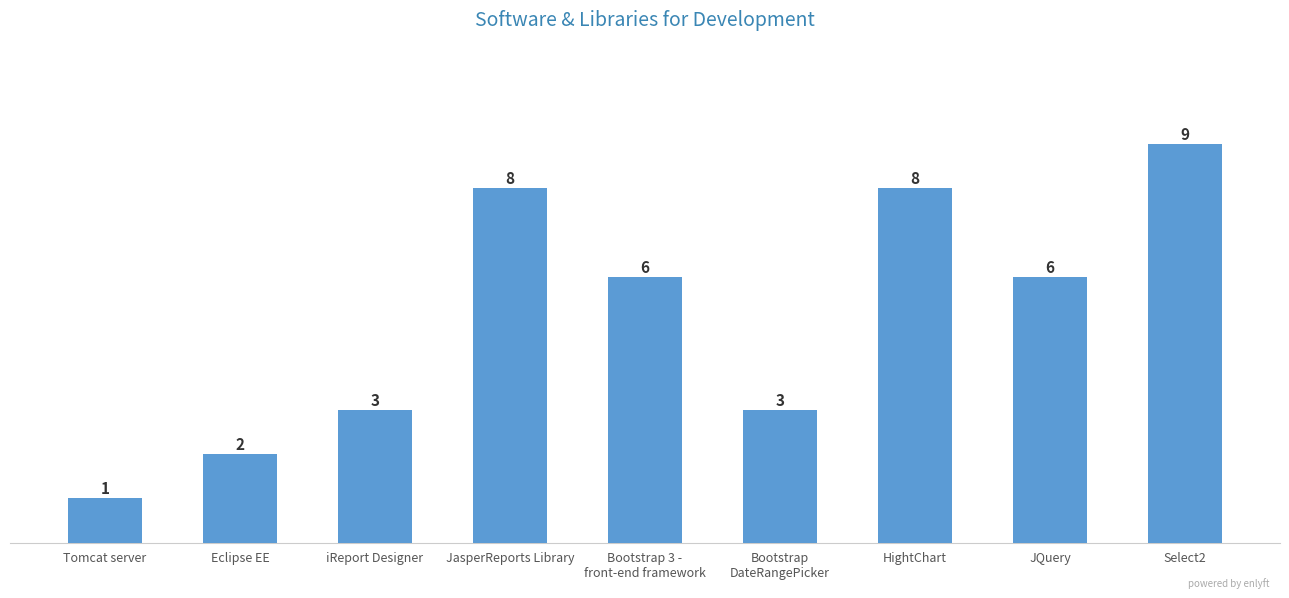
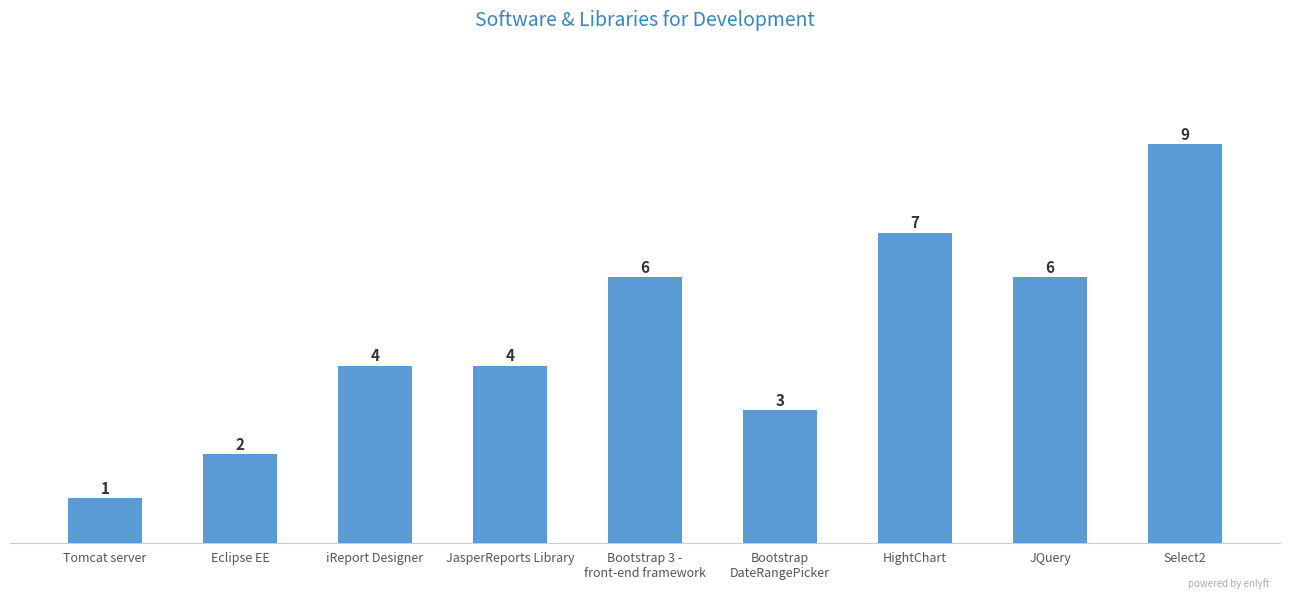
  {
    "Tomcat server": 1,
    "Eclipse EE": 2,
-   "iReport Designer": 3,
-   "JasperReports Library": 8,
+   "iReport Designer": 4,
+   "JasperReports Library": 4,
    "Bootstrap 3 - front-end framework": 6,
    "Bootstrap DateRangePicker": 3,
-   "HightChart": 8,
+   "HightChart": 7,
    "JQuery": 6,
    "Select2": 9
  }
